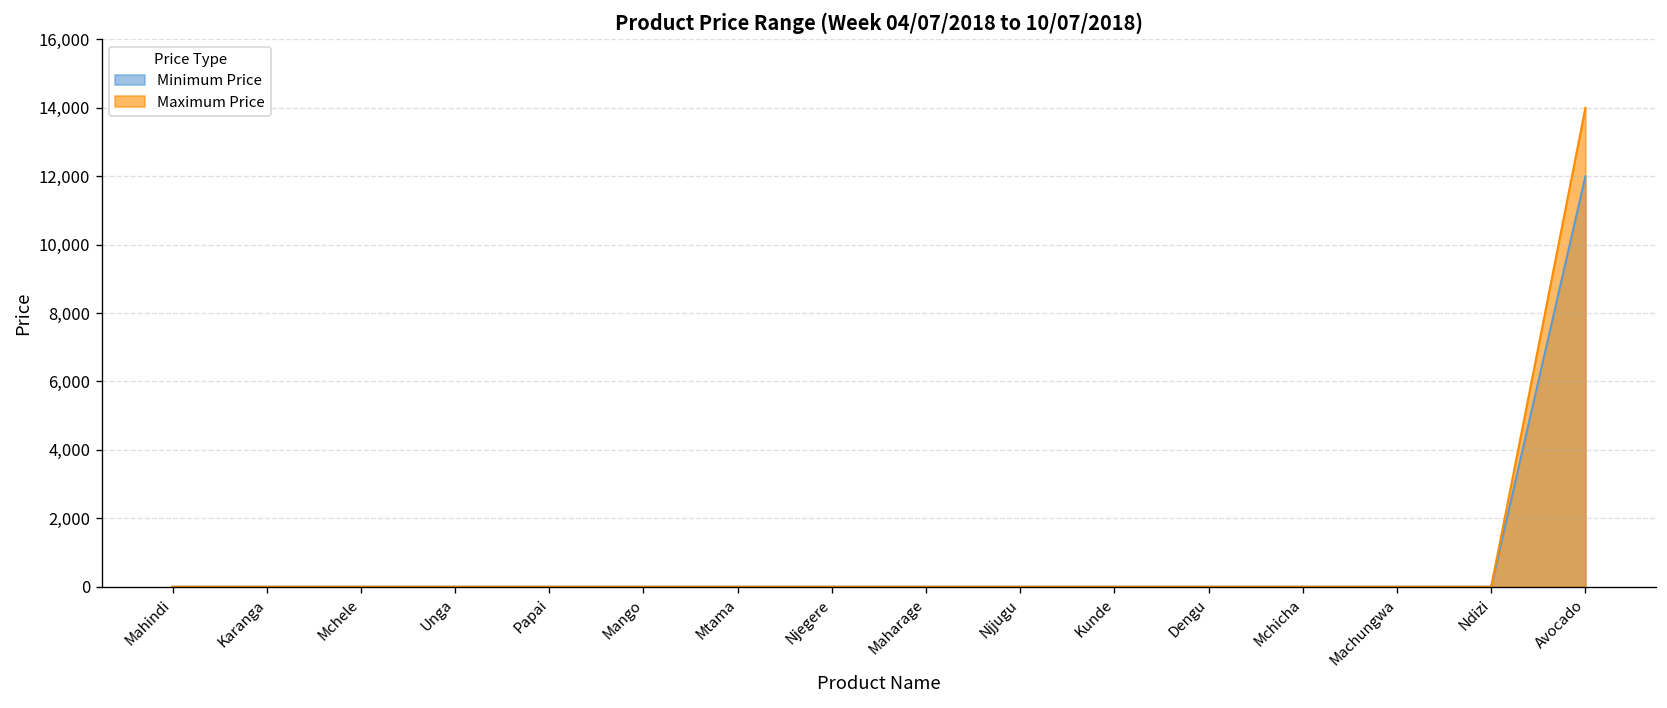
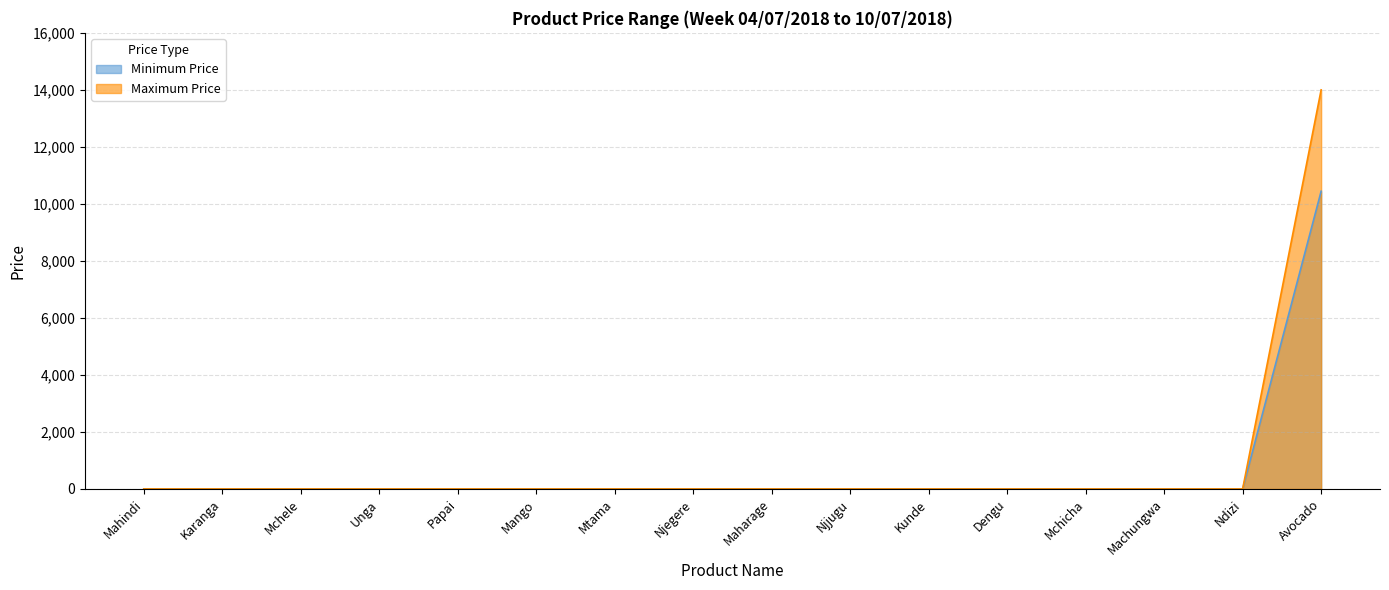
  {
    "Minimum Price": {
-     "Avocado": "12,000"
+     "Avocado": "10,400"
    },
    "Maximum Price": {
      "Avocado": "14,000"
    }
  }
